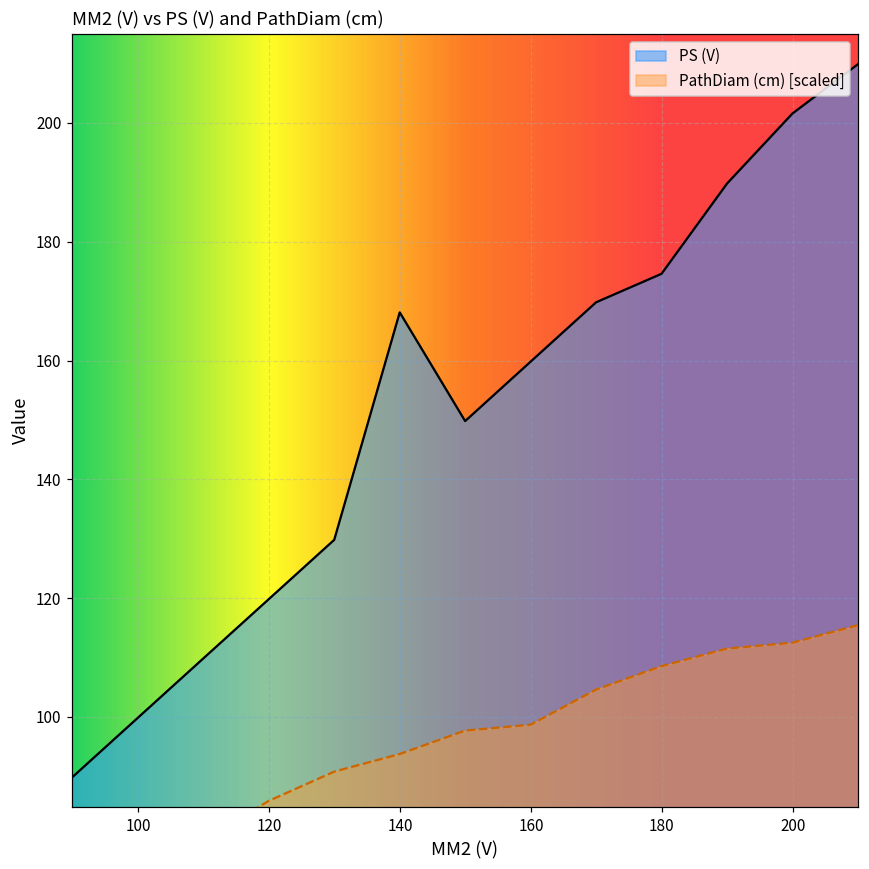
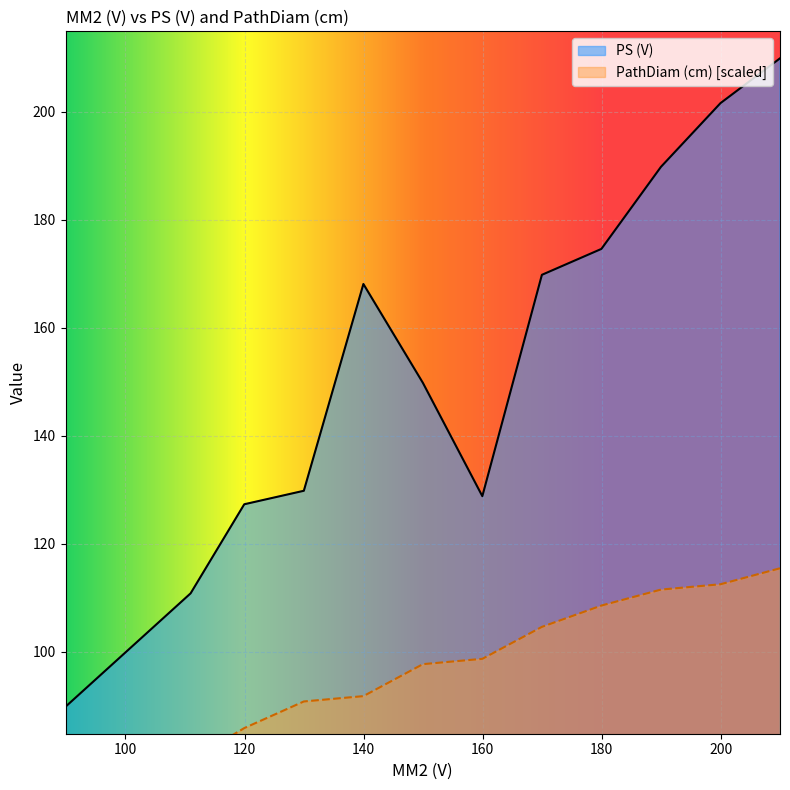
  {
    "PS (V)": {
      "100": 100,
-     "120": 120,
+     "120": 127,
      "140": 168,
-     "160": 160,
+     "160": 129,
      "180": 175,
      "200": 202
    },
    "PathDiam (cm) [scaled]": {
      "120": 86,
-     "140": 94,
+     "140": 92,
      "160": 99,
      "180": 109,
      "200": 112
    }
  }
